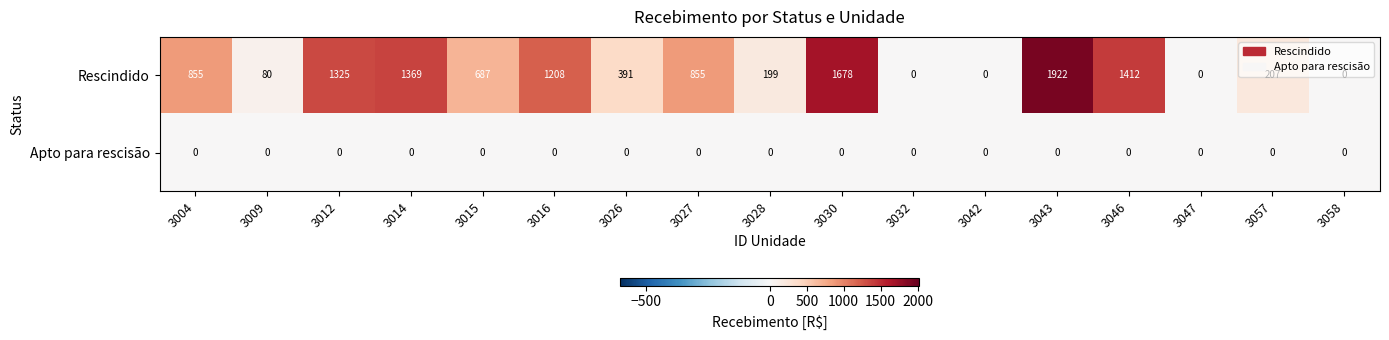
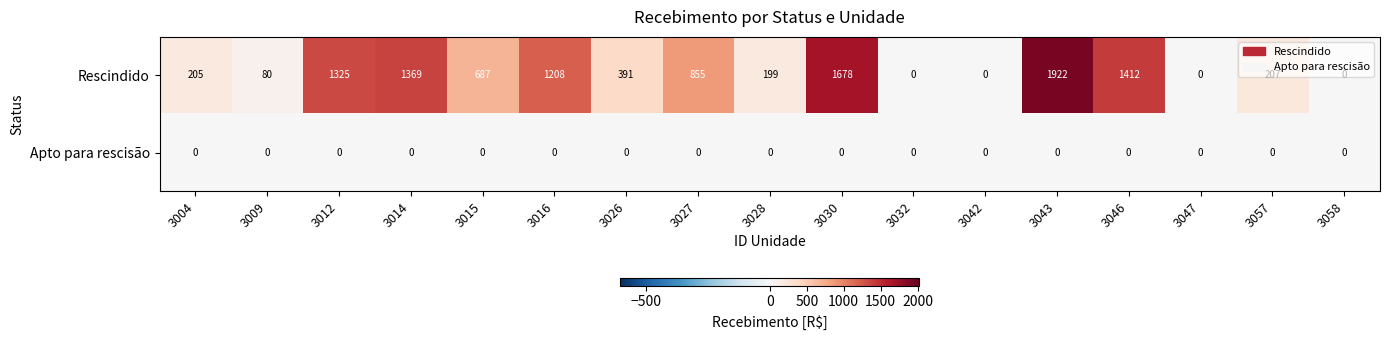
  {
    "Rescindido": {
-     "3004": 855,
+     "3004": 205,
      "3009": 80,
      "3012": 1325,
      "3014": 1369,
      "3015": 687,
      "3016": 1208,
      "3026": 391,
      "3027": 855,
      "3028": 199,
      "3030": 1678,
      "3032": 0,
      "3042": 0,
      "3043": 1922,
      "3046": 1412,
      "3047": 0
    },
    "Apto para rescisão": {
      "3004": 0,
      "3009": 0,
      "3012": 0,
      "3014": 0,
      "3015": 0,
      "3016": 0,
      "3026": 0,
      "3027": 0,
      "3028": 0,
      "3030": 0,
      "3032": 0,
      "3042": 0,
      "3043": 0,
      "3046": 0,
      "3047": 0,
      "3057": 0,
      "3058": 0
    }
  }
